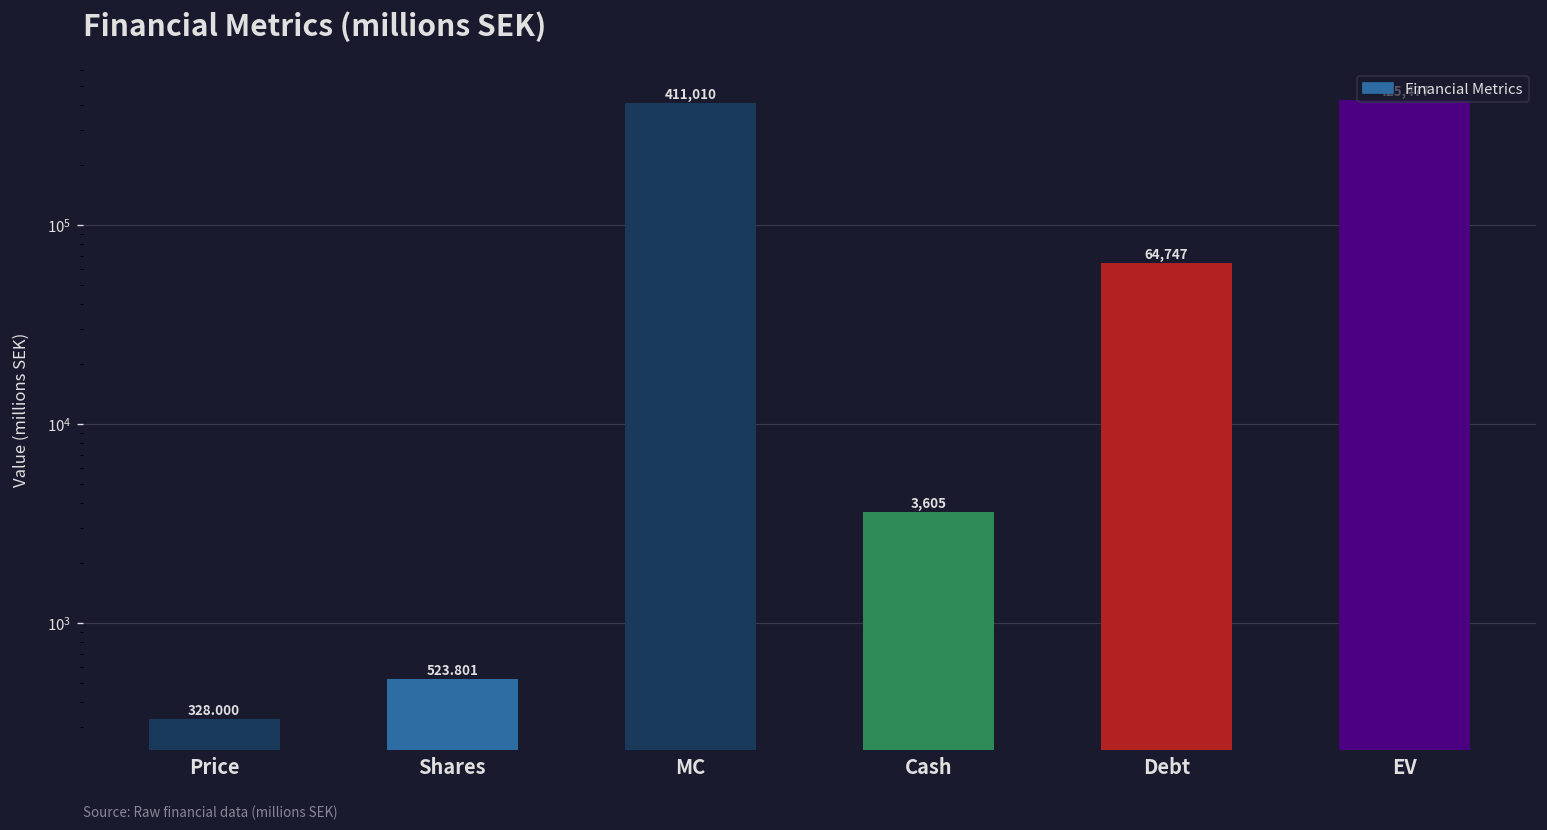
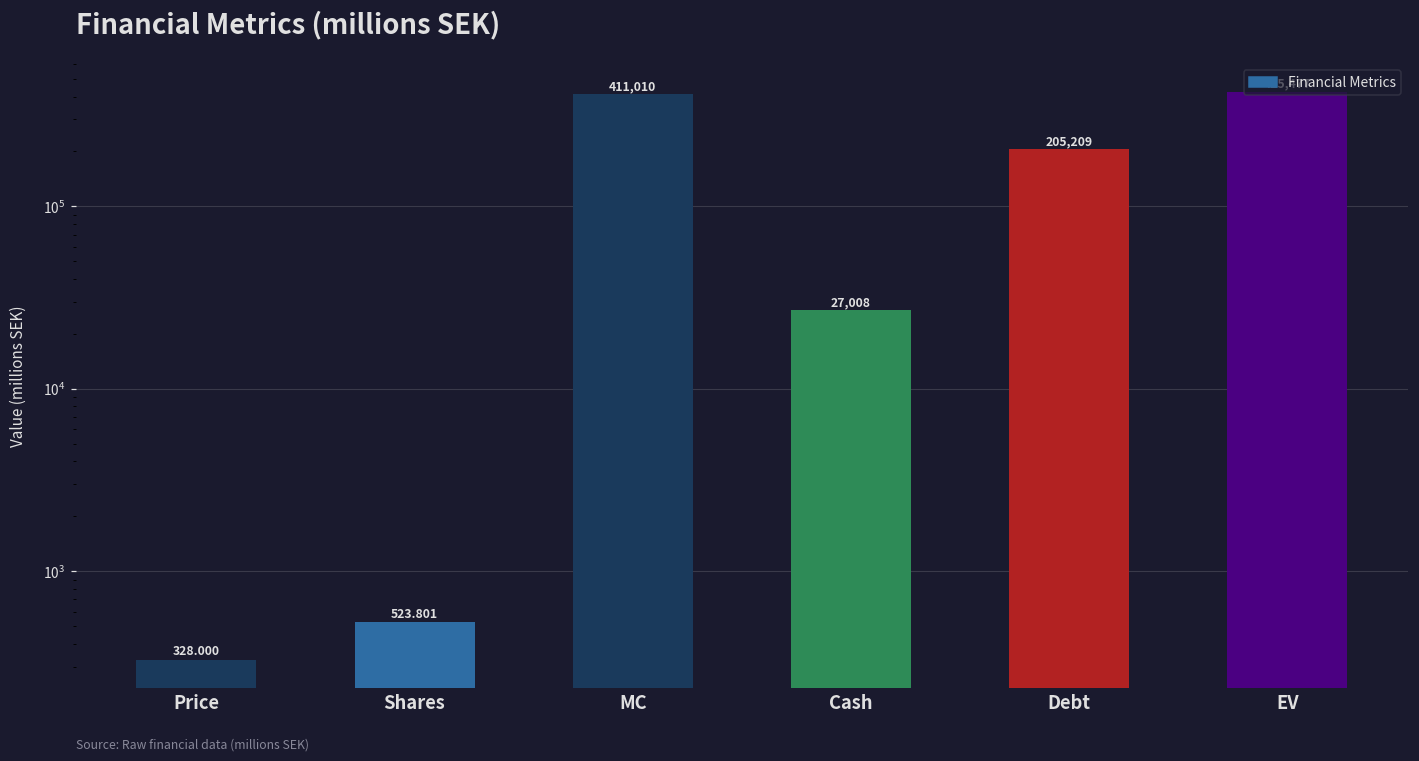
  {
    "Price": "328.000",
    "Shares": "523.801",
    "MC": "411,010",
-   "Cash": "3,605",
-   "Debt": "64,747"
+   "Cash": "27,008",
+   "Debt": "205,209"
  }
